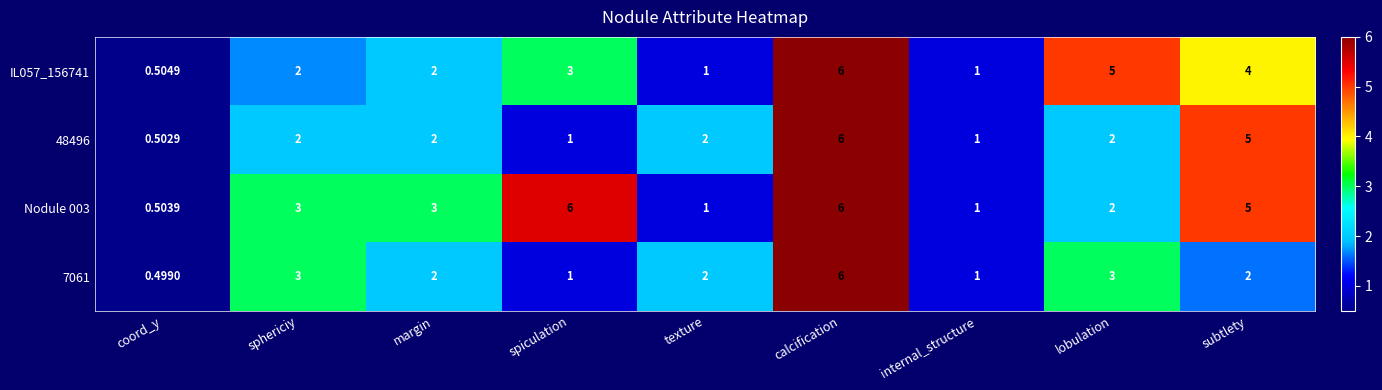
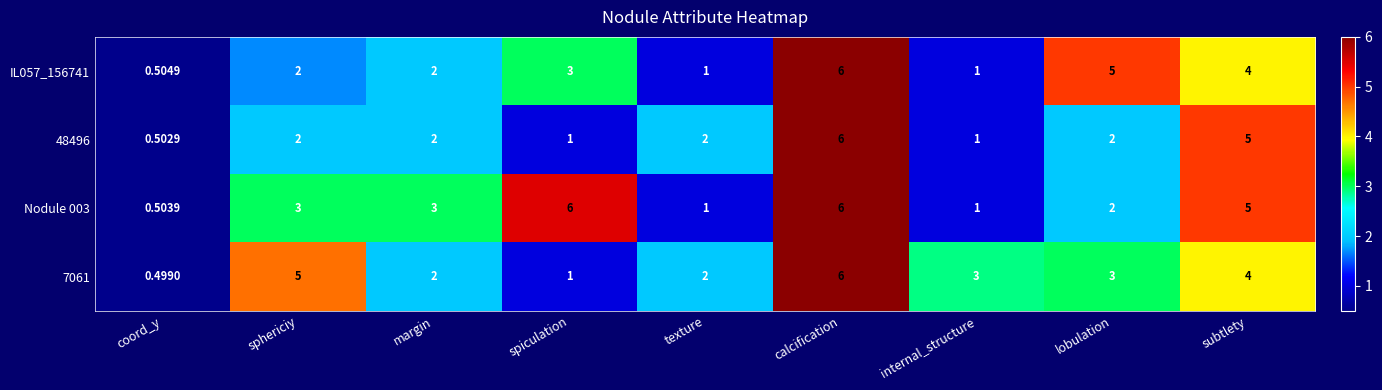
  {
    "IL057_156741": {
      "coord_y": 0.5049,
      "sphericiy": 2,
      "margin": 2,
      "spiculation": 3,
      "texture": 1,
      "calcification": 6,
      "internal_structure": 1,
      "lobulation": 5,
      "subtlety": 4
    },
    "48496": {
      "coord_y": 0.5029,
      "sphericiy": 2,
      "margin": 2,
      "spiculation": 1,
      "texture": 2,
      "calcification": 6,
      "internal_structure": 1,
      "lobulation": 2,
      "subtlety": 5
    },
    "Nodule 003": {
      "coord_y": 0.5039,
      "sphericiy": 3,
      "margin": 3,
      "spiculation": 6,
      "texture": 1,
      "calcification": 6,
      "internal_structure": 1,
      "lobulation": 2,
      "subtlety": 5
    },
    "7061": {
      "coord_y": 0.4990,
-     "sphericiy": 3,
+     "sphericiy": 5,
      "margin": 2,
      "spiculation": 1,
      "texture": 2,
      "calcification": 6,
-     "internal_structure": 1,
+     "internal_structure": 3,
      "lobulation": 3,
-     "subtlety": 2
+     "subtlety": 4
    }
  }
